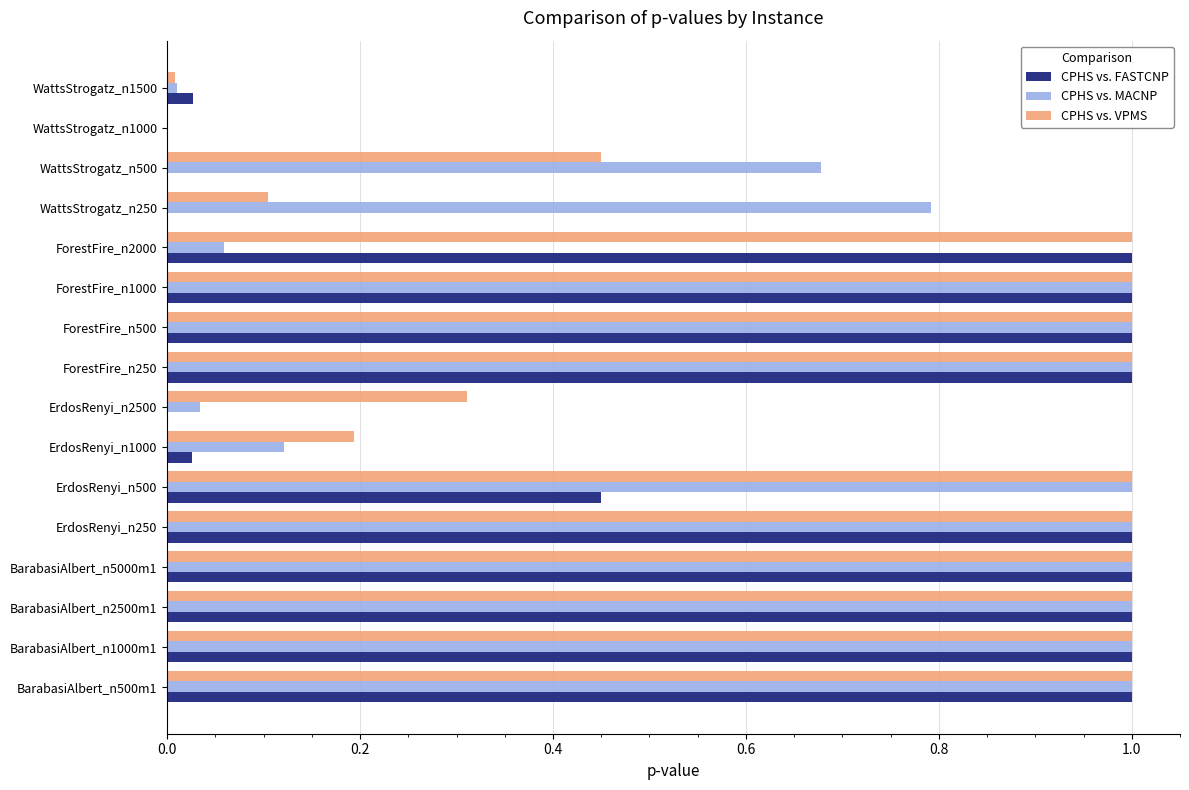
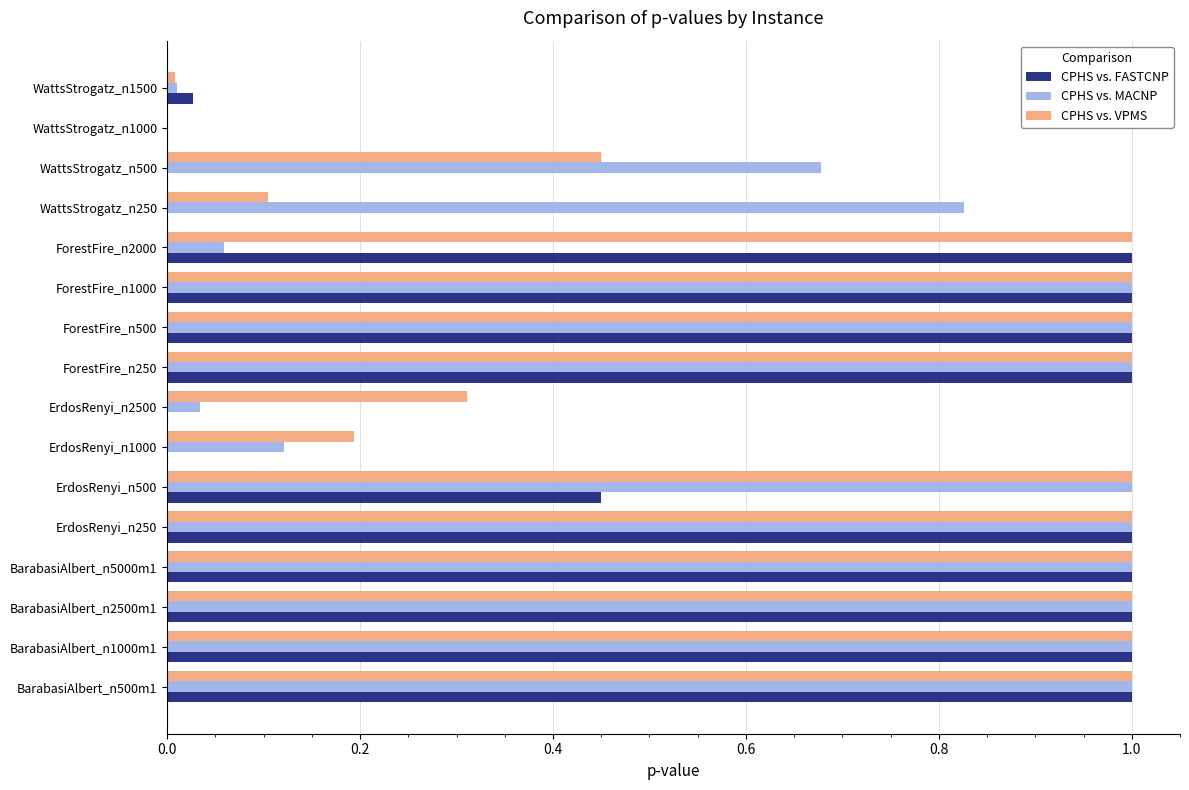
  {
    "CPHS vs. FASTCNP": {
      "WattsStrogatz_n1500": 0.03,
      "ForestFire_n2000": 1.00,
      "ForestFire_n1000": 1.00,
      "ForestFire_n500": 1.00,
      "ForestFire_n250": 1.00,
-     "ErdosRenyi_n1000": 0.03,
+     "ErdosRenyi_n1000": 0.00,
      "ErdosRenyi_n500": 0.45,
      "ErdosRenyi_n250": 1.00,
      "BarabasiAlbert_n5000m1": 1.00,
      "BarabasiAlbert_n2500m1": 1.00,
      "BarabasiAlbert_n1000m1": 1.00,
      "BarabasiAlbert_n500m1": 1.00
    },
    "CPHS vs. MACNP": {
      "WattsStrogatz_n1500": 0.01,
      "WattsStrogatz_n500": 0.68,
-     "WattsStrogatz_n250": 0.79,
+     "WattsStrogatz_n250": 0.83,
      "ForestFire_n2000": 0.06,
      "ForestFire_n1000": 1.00,
      "ForestFire_n500": 1.00,
      "ForestFire_n250": 1.00,
      "ErdosRenyi_n2500": 0.03,
      "ErdosRenyi_n1000": 0.12,
      "ErdosRenyi_n500": 1.00,
      "ErdosRenyi_n250": 1.00,
      "BarabasiAlbert_n5000m1": 1.00,
      "BarabasiAlbert_n2500m1": 1.00,
      "BarabasiAlbert_n1000m1": 1.00,
      "BarabasiAlbert_n500m1": 1.00
    },
    "CPHS vs. VPMS": {
      "WattsStrogatz_n1500": 0.01,
      "WattsStrogatz_n500": 0.45,
      "WattsStrogatz_n250": 0.10,
      "ForestFire_n2000": 1.00,
      "ForestFire_n1000": 1.00,
      "ForestFire_n500": 1.00,
      "ForestFire_n250": 1.00,
      "ErdosRenyi_n2500": 0.31,
      "ErdosRenyi_n1000": 0.19,
      "ErdosRenyi_n500": 1.00,
      "ErdosRenyi_n250": 1.00,
      "BarabasiAlbert_n5000m1": 1.00,
      "BarabasiAlbert_n2500m1": 1.00,
      "BarabasiAlbert_n1000m1": 1.00,
      "BarabasiAlbert_n500m1": 1.00
    }
  }
